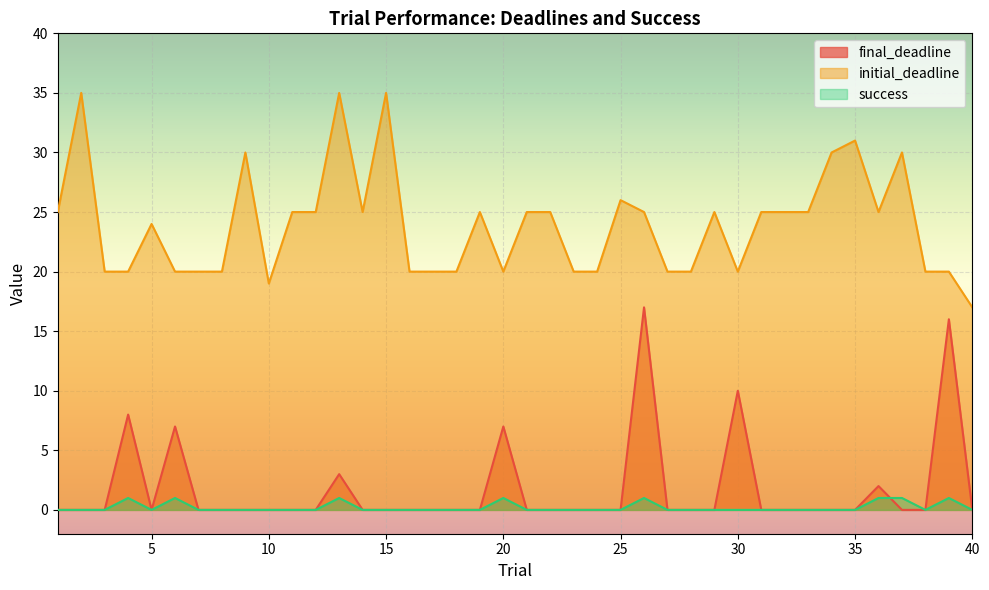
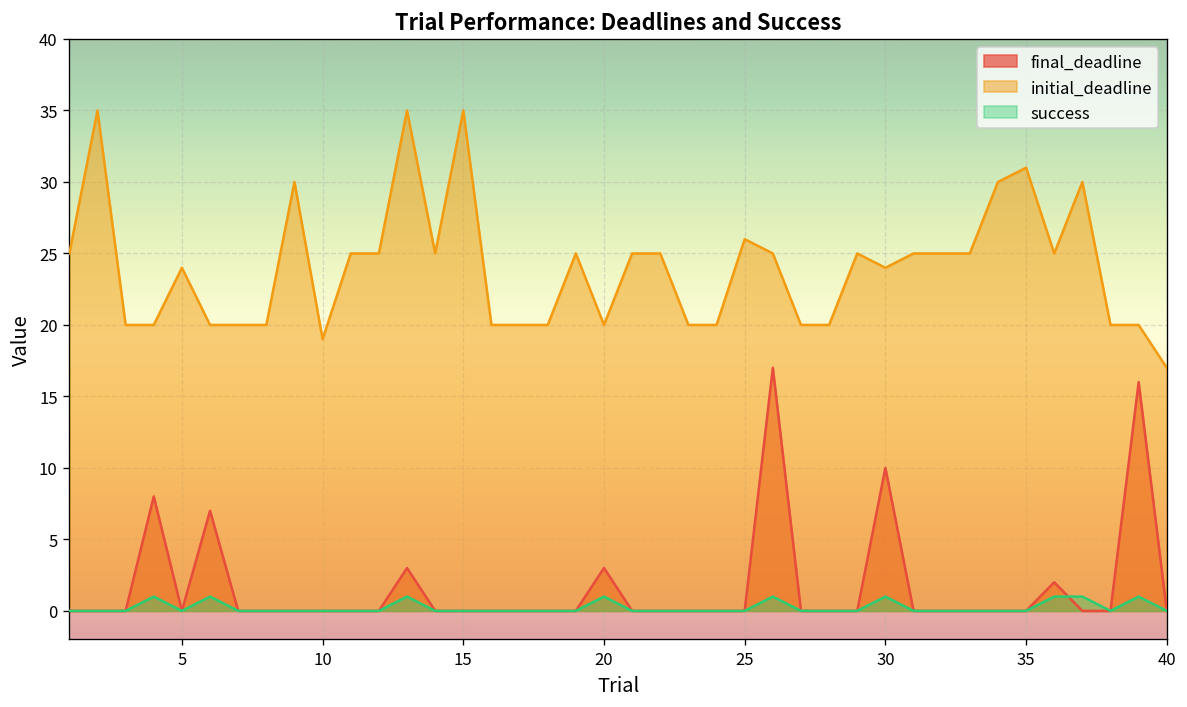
  {
    "final_deadline": {
-     "20": 7,
+     "20": 3,
      "30": 10
    },
    "initial_deadline": {
      "5": 24,
      "10": 19,
      "15": 35,
      "20": 20,
      "25": 26,
-     "30": 20,
+     "30": 24,
      "35": 31,
      "40": 17
    },
    "success": {
      "20": 1,
-     "30": 0
+     "30": 1
    }
  }
